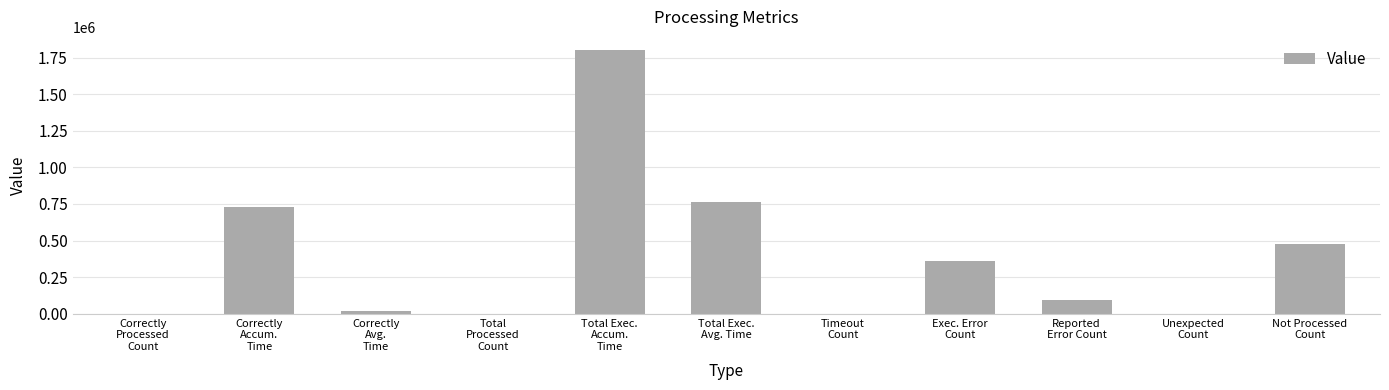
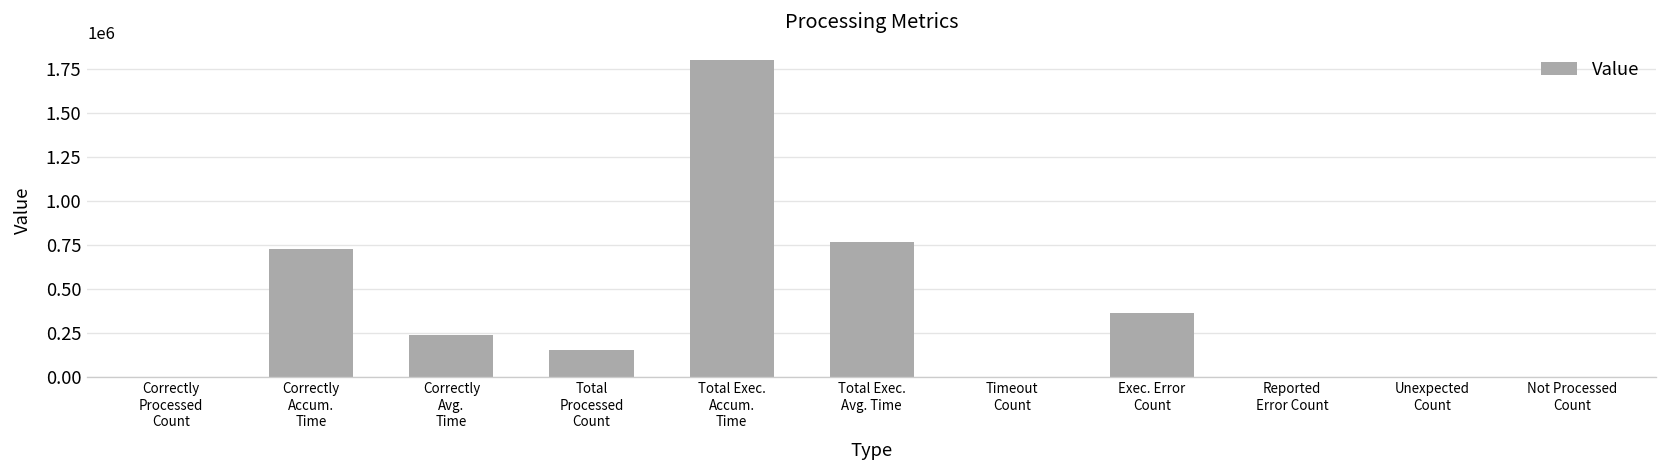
  {
    "Correctly Accum. Time": 730000,
-   "Correctly Avg. Time": 20000,
-   "Total Processed Count": 0,
+   "Correctly Avg. Time": 240000,
+   "Total Processed Count": 150000,
    "Total Exec. Accum. Time": 1800000,
    "Total Exec. Avg. Time": 760000,
    "Exec. Error Count": 360000,
-   "Reported Error Count": 90000,
+   "Reported Error Count": 0,
    "Unexpected Count": 0,
-   "Not Processed Count": 470000
+   "Not Processed Count": 0
  }
